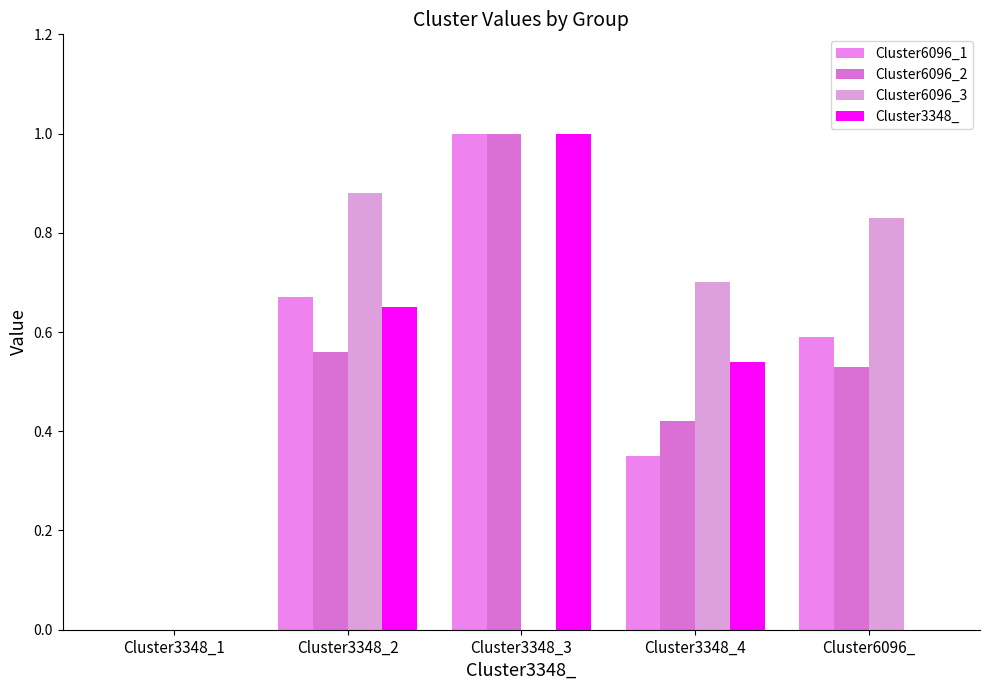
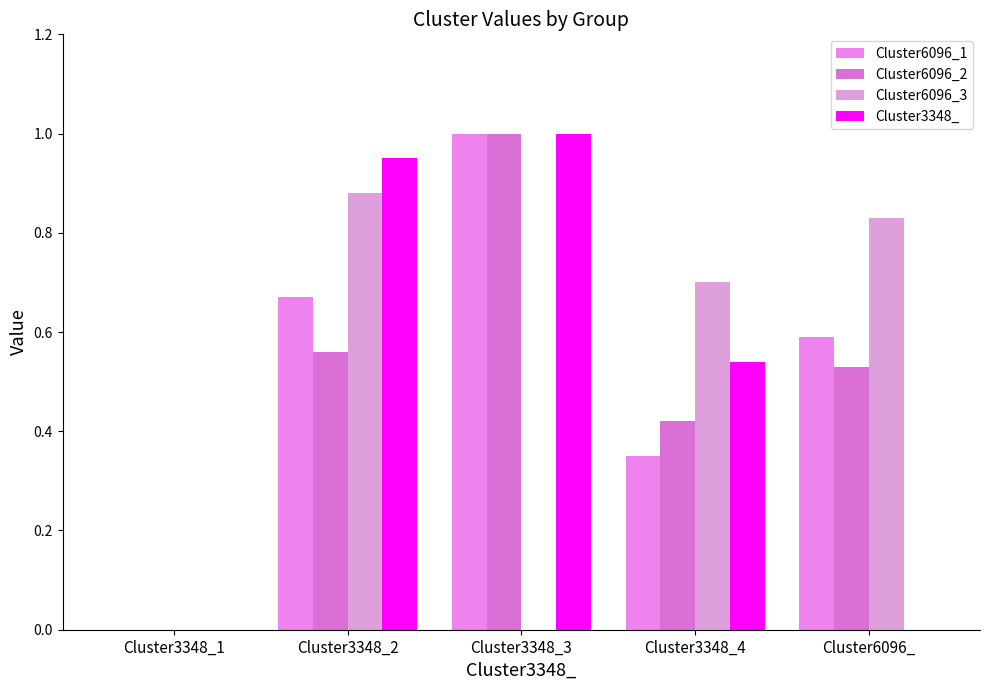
  {
    "Cluster3348_": {
      "Cluster3348_1": 0.00,
-     "Cluster3348_2": 0.65,
+     "Cluster3348_2": 0.95,
      "Cluster3348_3": 1.00,
      "Cluster3348_4": 0.54,
      "Cluster6096_": 0.00
    }
  }
